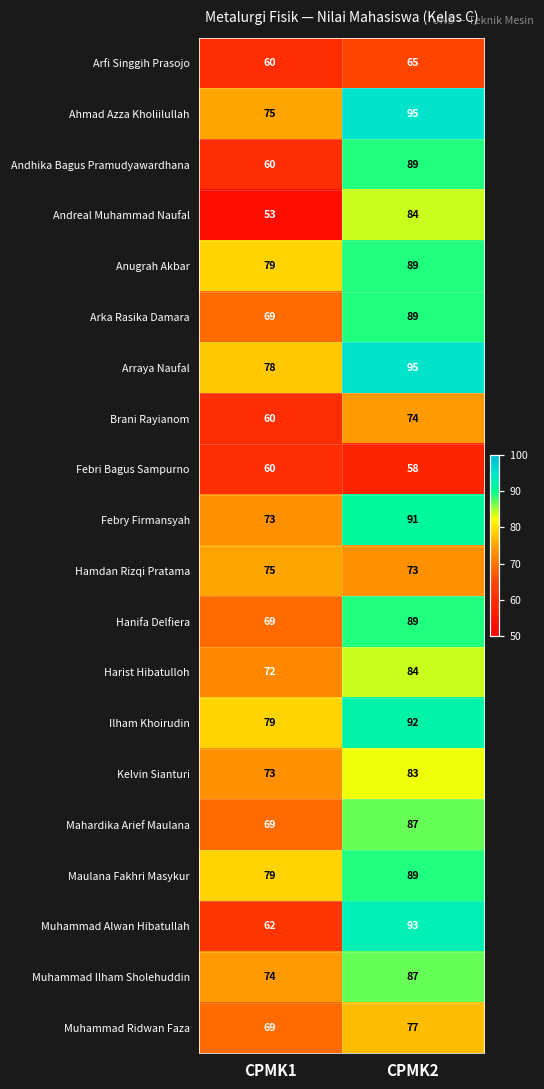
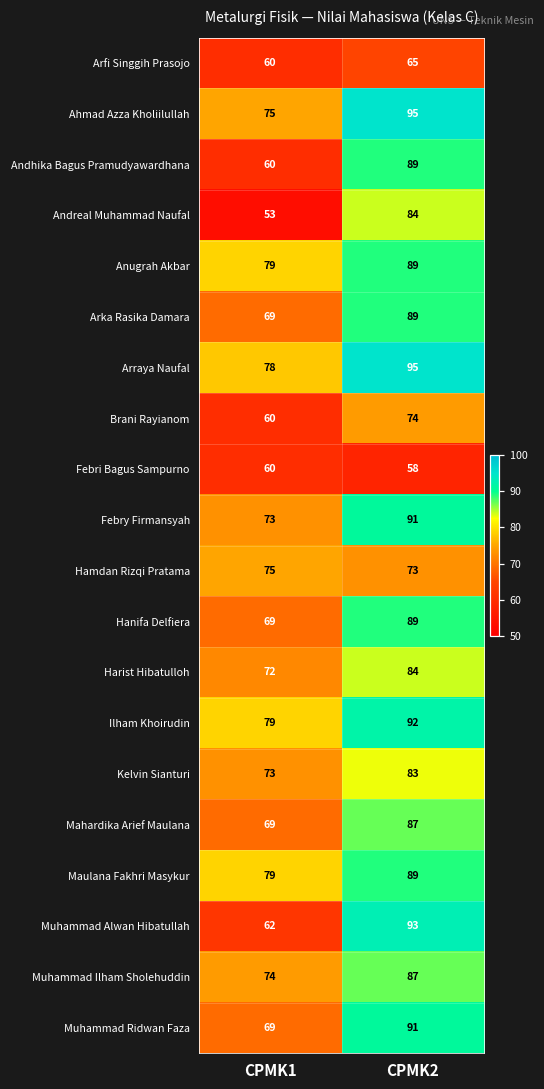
  {
    "Arfi Singgih Prasojo": {
      "CPMK1": 60,
      "CPMK2": 65
    },
    "Ahmad Azza Kholiilullah": {
      "CPMK1": 75,
      "CPMK2": 95
    },
    "Andhika Bagus Pramudyawardhana": {
      "CPMK1": 60,
      "CPMK2": 89
    },
    "Andreal Muhammad Naufal": {
      "CPMK1": 53,
      "CPMK2": 84
    },
    "Anugrah Akbar": {
      "CPMK1": 79,
      "CPMK2": 89
    },
    "Arka Rasika Damara": {
      "CPMK1": 69,
      "CPMK2": 89
    },
    "Arraya Naufal": {
      "CPMK1": 78,
      "CPMK2": 95
    },
    "Brani Rayianom": {
      "CPMK1": 60,
      "CPMK2": 74
    },
    "Febri Bagus Sampurno": {
      "CPMK1": 60,
      "CPMK2": 58
    },
    "Febry Firmansyah": {
      "CPMK1": 73,
      "CPMK2": 91
    },
    "Hamdan Rizqi Pratama": {
      "CPMK1": 75,
      "CPMK2": 73
    },
    "Hanifa Delfiera": {
      "CPMK1": 69,
      "CPMK2": 89
    },
    "Harist Hibatulloh": {
      "CPMK1": 72,
      "CPMK2": 84
    },
    "Ilham Khoirudin": {
      "CPMK1": 79,
      "CPMK2": 92
    },
    "Kelvin Sianturi": {
      "CPMK1": 73,
      "CPMK2": 83
    },
    "Mahardika Arief Maulana": {
      "CPMK1": 69,
      "CPMK2": 87
    },
    "Maulana Fakhri Masykur": {
      "CPMK1": 79,
      "CPMK2": 89
    },
    "Muhammad Alwan Hibatullah": {
      "CPMK1": 62,
      "CPMK2": 93
    },
    "Muhammad Ilham Sholehuddin": {
      "CPMK1": 74,
      "CPMK2": 87
    },
    "Muhammad Ridwan Faza": {
      "CPMK1": 69,
-     "CPMK2": 77
+     "CPMK2": 91
    }
  }
